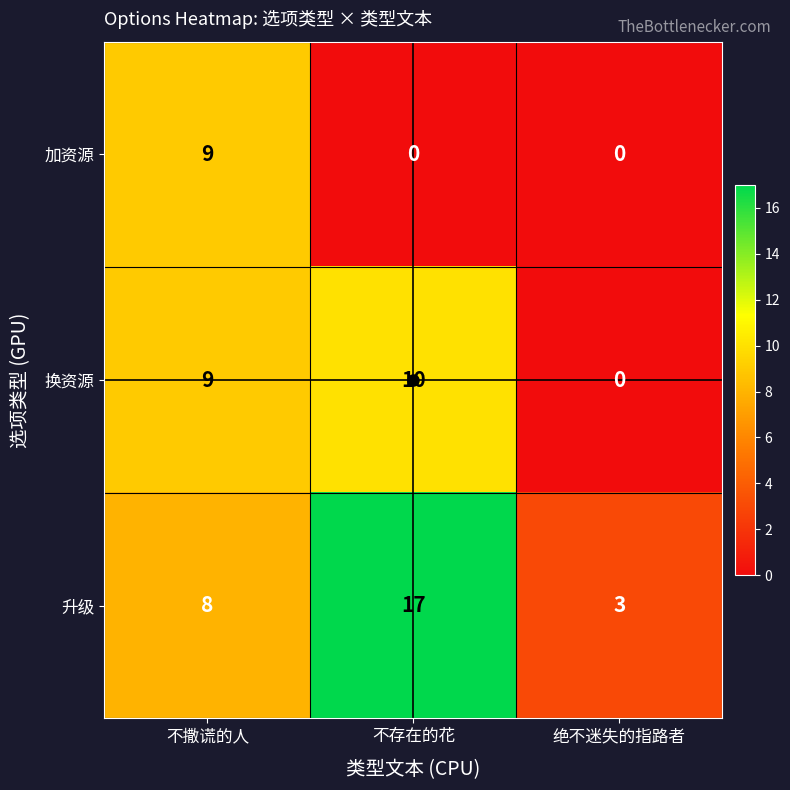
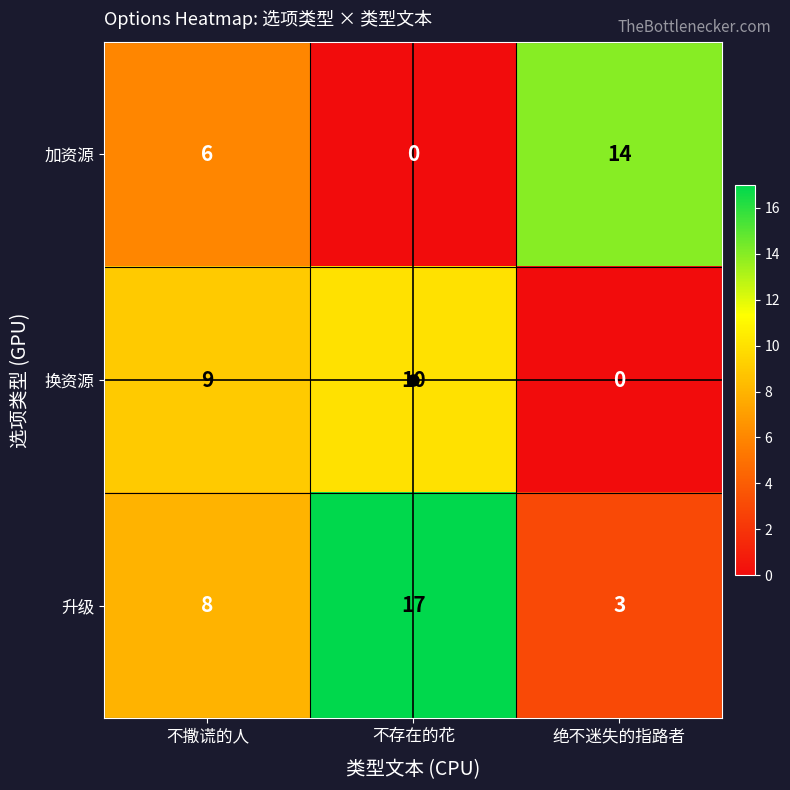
  {
    "加资源": {
-     "不撒谎的人": 9,
+     "不撒谎的人": 6,
      "不存在的花": 0,
-     "绝不迷失的指路者": 0
+     "绝不迷失的指路者": 14
    },
    "换资源": {
      "不撒谎的人": 9,
      "绝不迷失的指路者": 0
    },
    "升级": {
      "不撒谎的人": 8,
      "不存在的花": 17,
      "绝不迷失的指路者": 3
    }
  }
